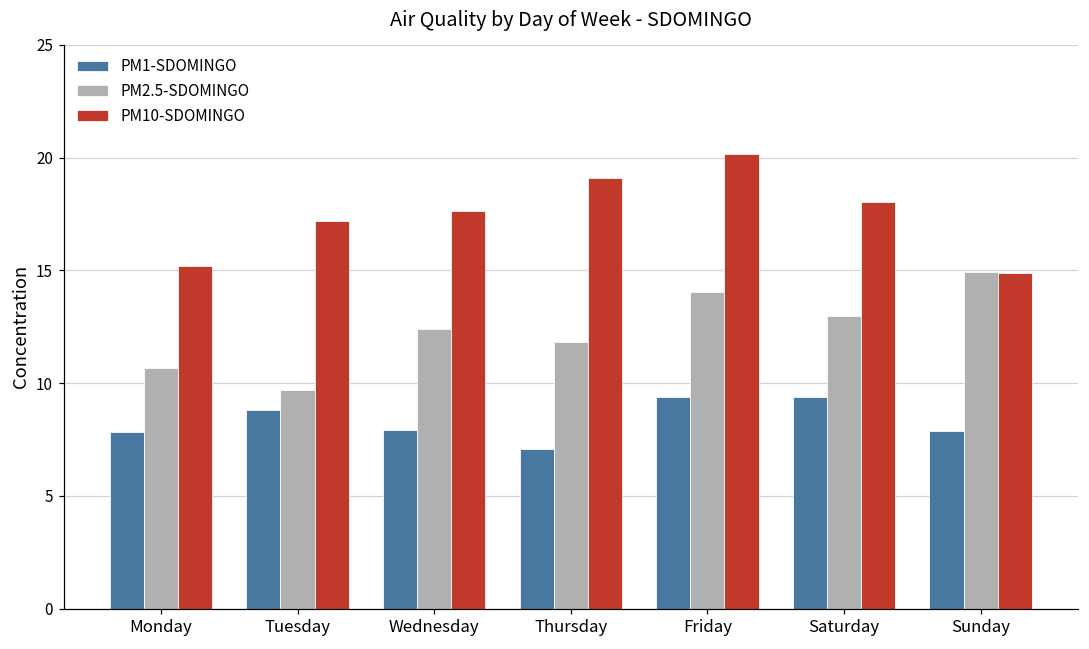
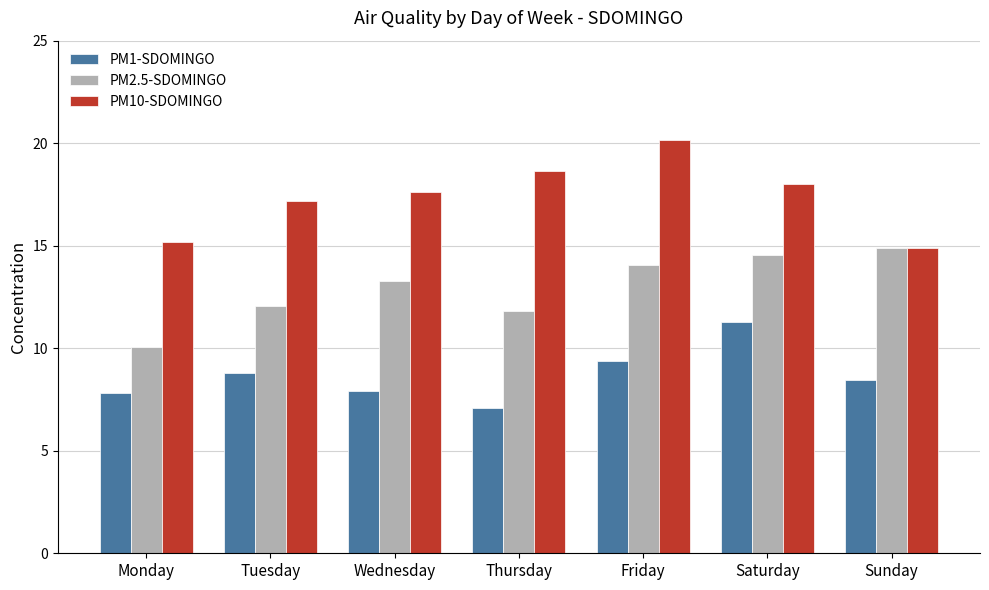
  {
    "PM1-SDOMINGO": {
      "Monday": 7.8,
      "Tuesday": 8.8,
      "Wednesday": 7.9,
      "Thursday": 7.1,
      "Friday": 9.4,
-     "Saturday": 9.4,
-     "Sunday": 7.9
+     "Saturday": 11.3,
+     "Sunday": 8.4
    },
    "PM2.5-SDOMINGO": {
-     "Monday": 10.7,
-     "Tuesday": 9.7,
-     "Wednesday": 12.4,
+     "Monday": 10.0,
+     "Tuesday": 12.0,
+     "Wednesday": 13.3,
      "Thursday": 11.8,
      "Friday": 14.0,
-     "Saturday": 13.0,
+     "Saturday": 14.5,
      "Sunday": 14.9
    },
    "PM10-SDOMINGO": {
      "Monday": 15.2,
      "Tuesday": 17.2,
      "Wednesday": 17.6,
-     "Thursday": 19.1,
+     "Thursday": 18.6,
      "Friday": 20.2,
      "Saturday": 18.0,
      "Sunday": 14.9
    }
  }
